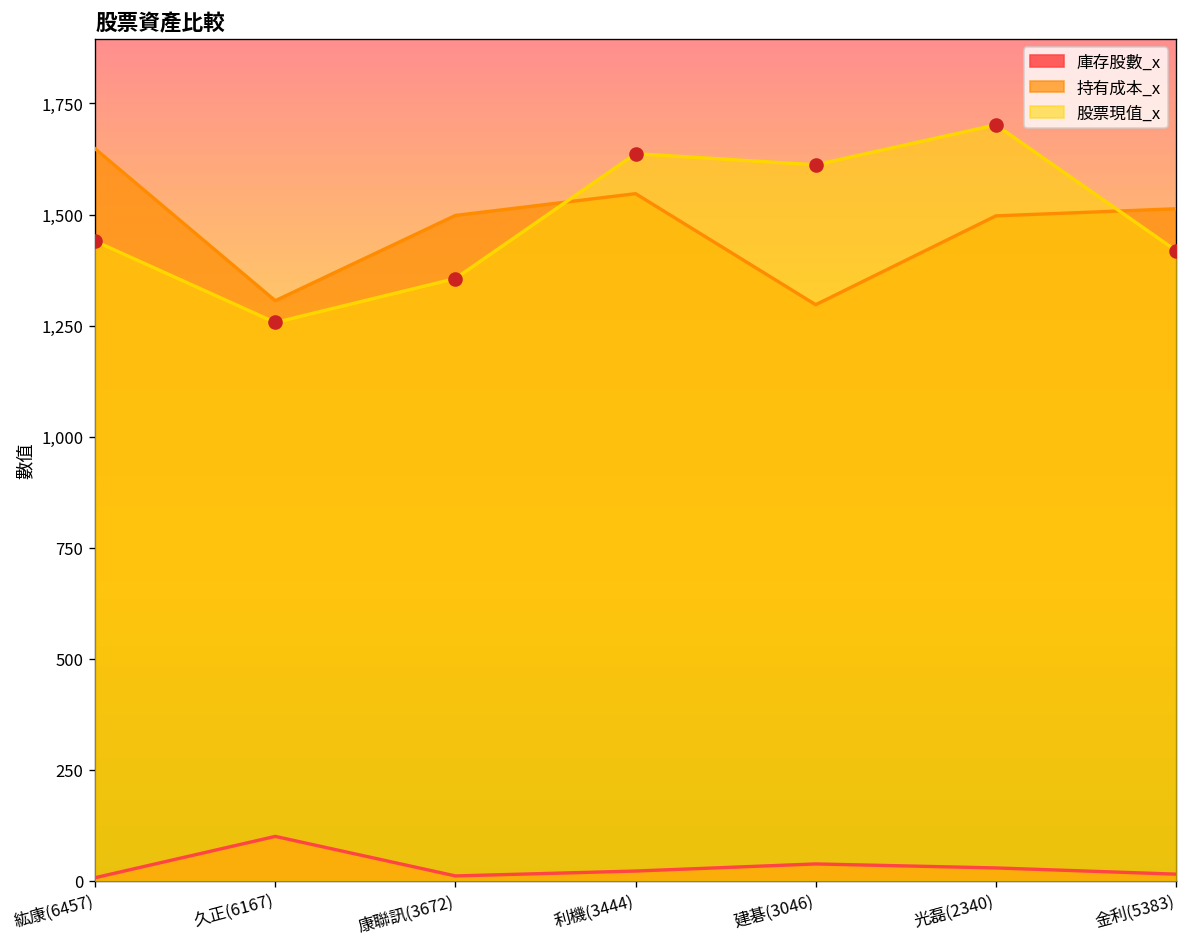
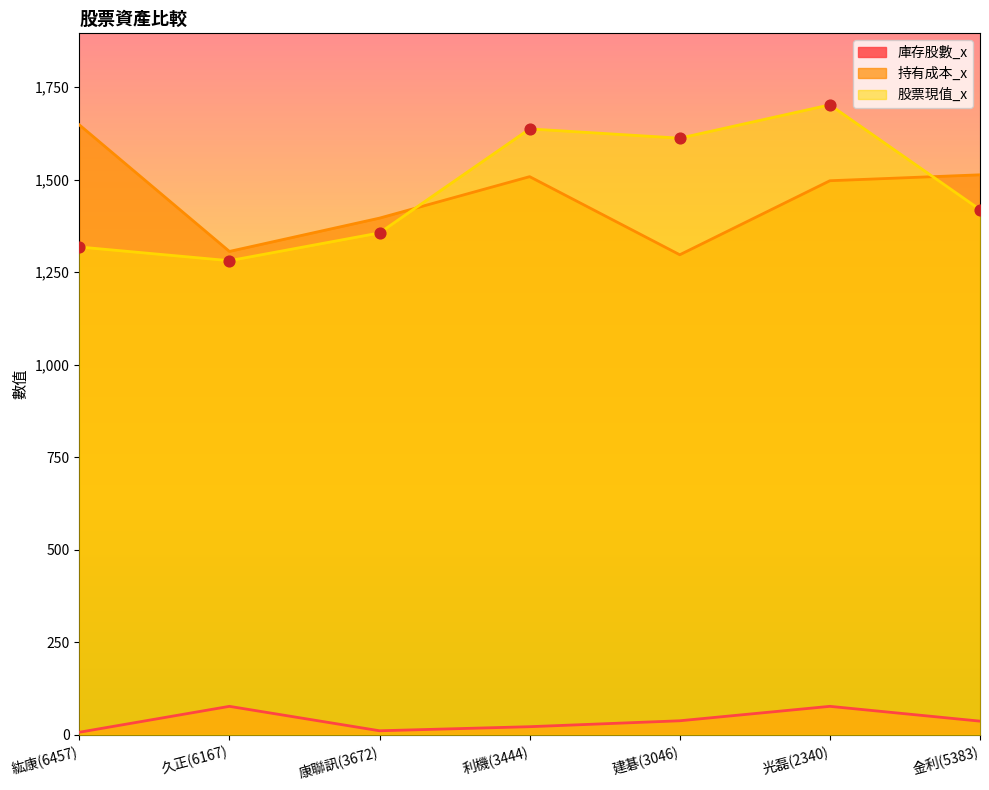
  {
    "庫存股數_x": {
      "紘康(6457)": "10",
-     "久正(6167)": "100",
+     "久正(6167)": "80",
      "康聯訊(3672)": "10",
      "利機(3444)": "20",
      "建碁(3046)": "40",
-     "光磊(2340)": "30",
-     "金利(5383)": "20"
+     "光磊(2340)": "80",
+     "金利(5383)": "40"
    },
    "持有成本_x": {
      "紘康(6457)": "1,650",
      "久正(6167)": "1,310",
-     "康聯訊(3672)": "1,500",
-     "利機(3444)": "1,550",
+     "康聯訊(3672)": "1,400",
+     "利機(3444)": "1,510",
      "建碁(3046)": "1,300",
      "光磊(2340)": "1,500",
      "金利(5383)": "1,510"
    },
    "股票現值_x": {
-     "紘康(6457)": "1,440",
-     "久正(6167)": "1,260",
+     "紘康(6457)": "1,320",
+     "久正(6167)": "1,280",
      "康聯訊(3672)": "1,360",
      "利機(3444)": "1,640",
      "建碁(3046)": "1,610",
      "光磊(2340)": "1,700",
      "金利(5383)": "1,420"
    }
  }
